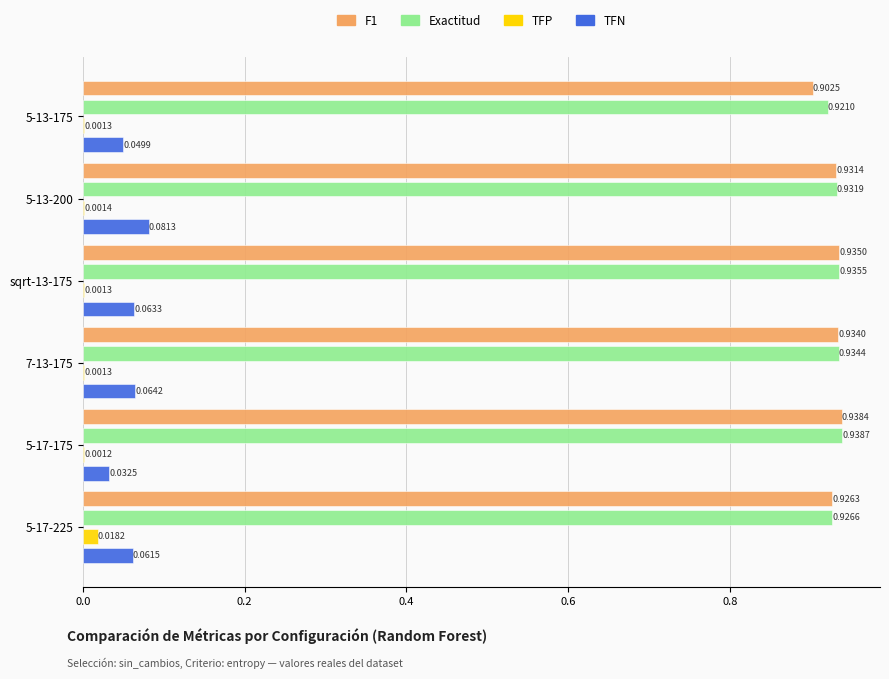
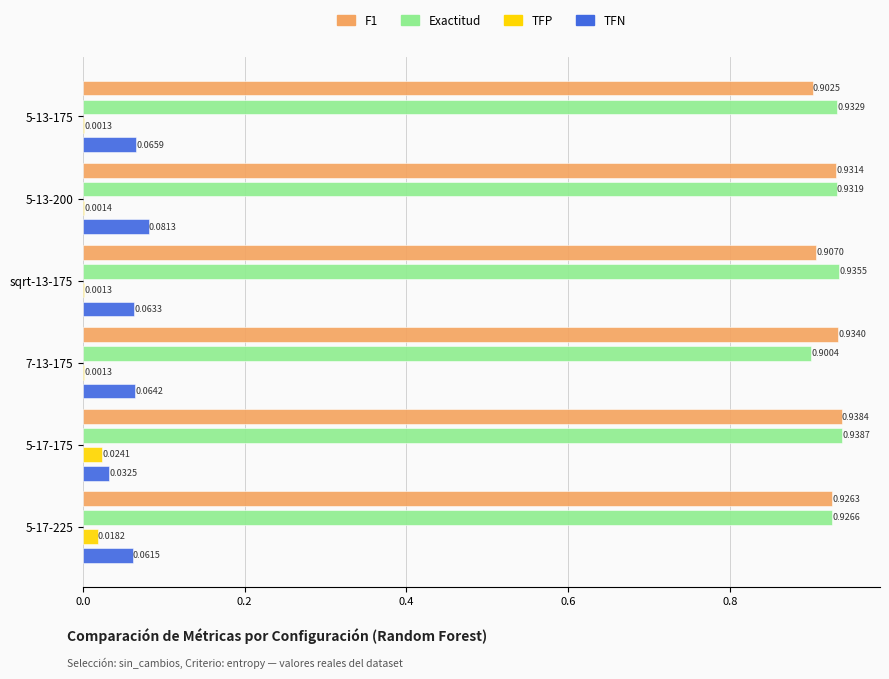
  {
    "F1": {
      "5-13-175": 0.9025,
      "5-13-200": 0.9314,
-     "sqrt-13-175": 0.9350,
+     "sqrt-13-175": 0.9070,
      "7-13-175": 0.9340,
      "5-17-175": 0.9384,
      "5-17-225": 0.9263
    },
    "Exactitud": {
-     "5-13-175": 0.9210,
+     "5-13-175": 0.9329,
      "5-13-200": 0.9319,
      "sqrt-13-175": 0.9355,
-     "7-13-175": 0.9344,
+     "7-13-175": 0.9004,
      "5-17-175": 0.9387,
      "5-17-225": 0.9266
    },
    "TFP": {
      "5-13-175": 0.0013,
      "5-13-200": 0.0014,
      "sqrt-13-175": 0.0013,
      "7-13-175": 0.0013,
-     "5-17-175": 0.0012,
+     "5-17-175": 0.0241,
      "5-17-225": 0.0182
    },
    "TFN": {
-     "5-13-175": 0.0499,
+     "5-13-175": 0.0659,
      "5-13-200": 0.0813,
      "sqrt-13-175": 0.0633,
      "7-13-175": 0.0642,
      "5-17-175": 0.0325,
      "5-17-225": 0.0615
    }
  }
